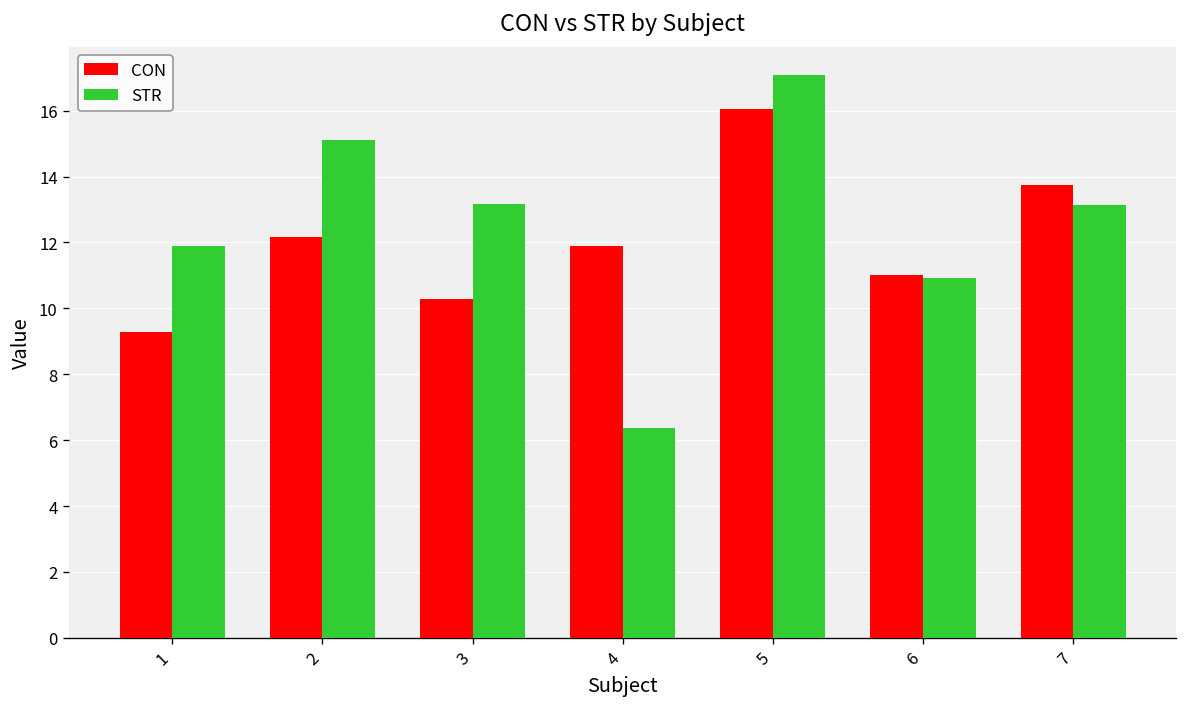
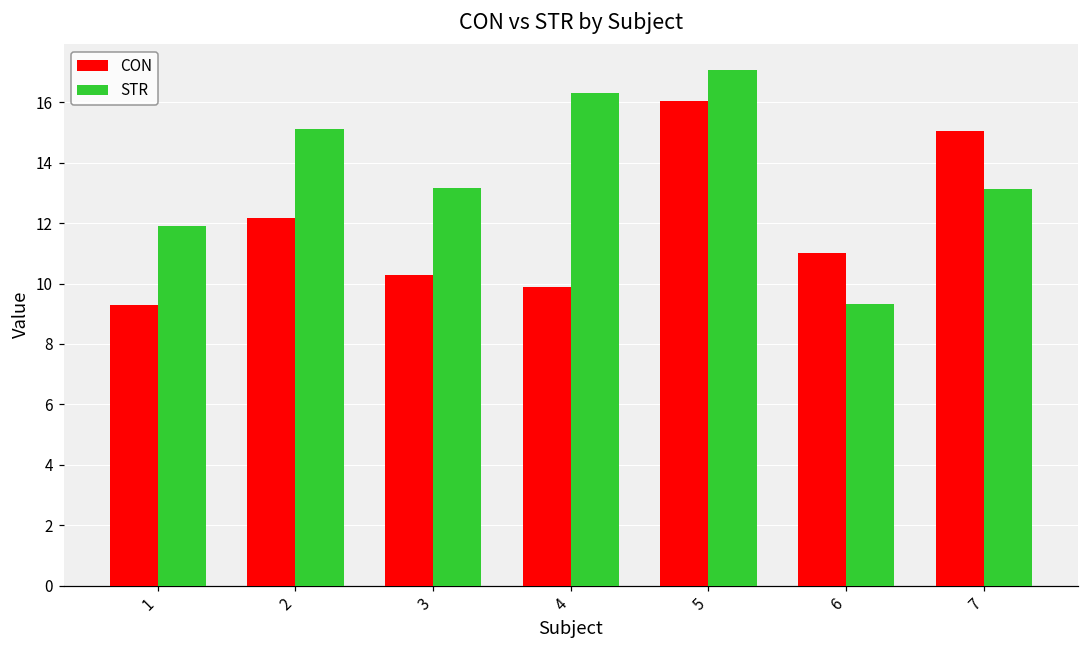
  {
    "CON": {
      "1": 9.3,
      "2": 12.2,
      "3": 10.3,
-     "4": 11.9,
+     "4": 9.9,
      "5": 16.1,
      "6": 11.0,
-     "7": 13.7
+     "7": 15.1
    },
    "STR": {
      "1": 11.9,
      "2": 15.1,
      "3": 13.2,
-     "4": 6.4,
+     "4": 16.3,
      "5": 17.1,
-     "6": 10.9,
+     "6": 9.3,
      "7": 13.1
    }
  }
